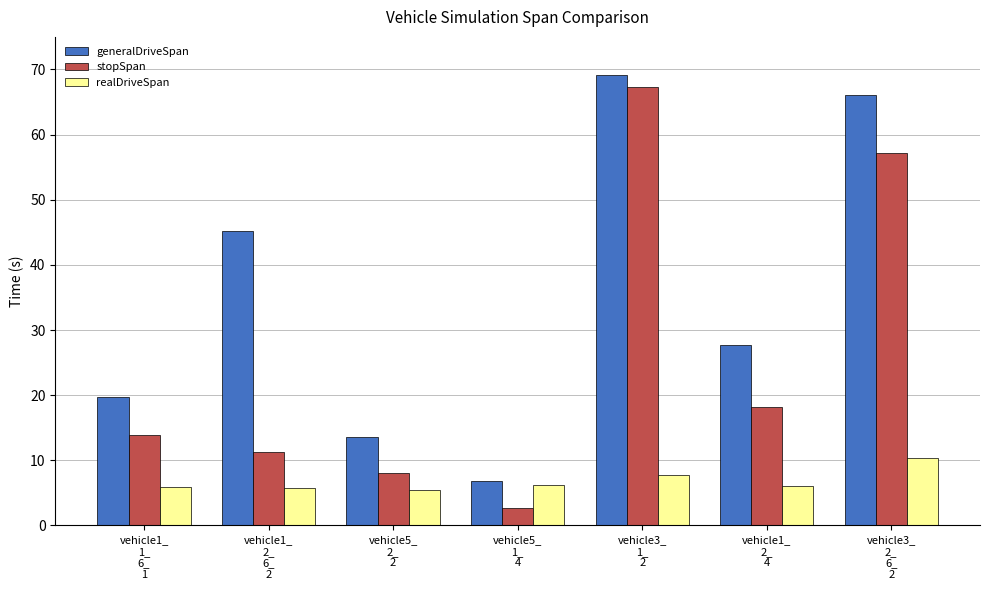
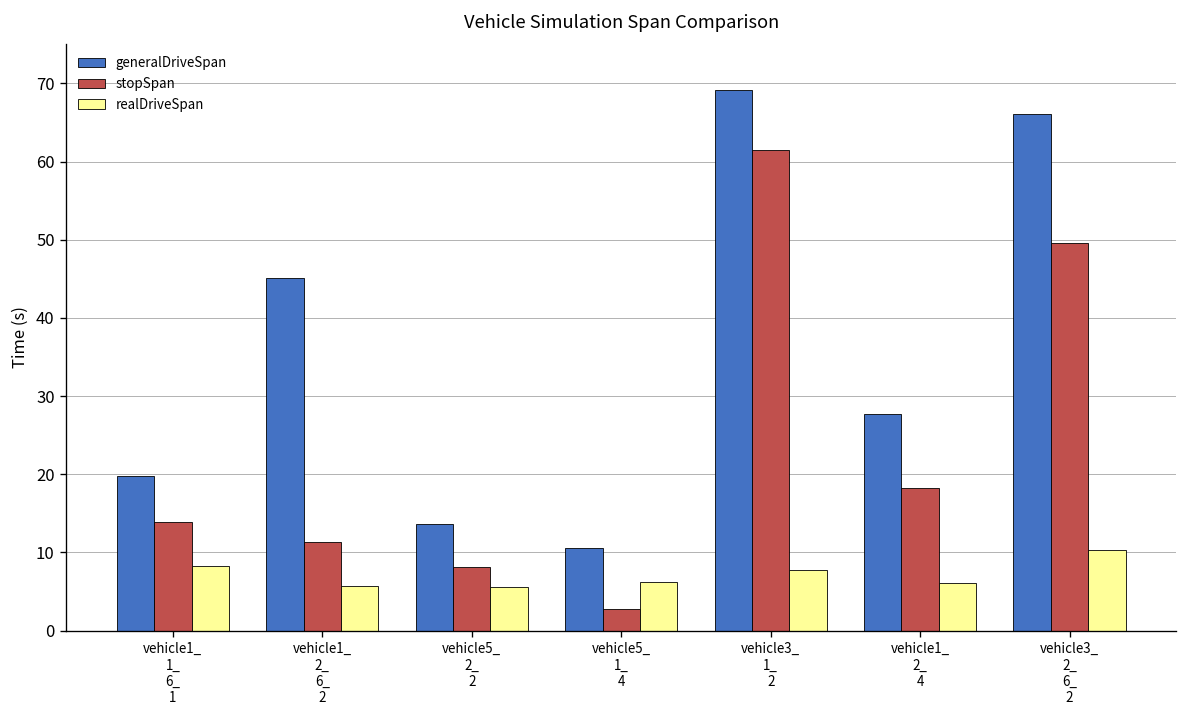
  {
    "generalDriveSpan": {
      "vehicle1_ 1_ 6_ 1": 20,
      "vehicle1_ 2_ 6_ 2": 45,
      "vehicle5_ 2_ 2": 14,
-     "vehicle5_ 1_ 4": 7,
+     "vehicle5_ 1_ 4": 11,
      "vehicle3_ 1_ 2": 69,
      "vehicle1_ 2_ 4": 28,
      "vehicle3_ 2_ 6_ 2": 66
    },
    "stopSpan": {
      "vehicle1_ 1_ 6_ 1": 14,
      "vehicle1_ 2_ 6_ 2": 11,
      "vehicle5_ 2_ 2": 8,
      "vehicle5_ 1_ 4": 3,
-     "vehicle3_ 1_ 2": 67,
+     "vehicle3_ 1_ 2": 62,
      "vehicle1_ 2_ 4": 18,
-     "vehicle3_ 2_ 6_ 2": 57
+     "vehicle3_ 2_ 6_ 2": 50
    },
    "realDriveSpan": {
-     "vehicle1_ 1_ 6_ 1": 6,
+     "vehicle1_ 1_ 6_ 1": 8,
      "vehicle1_ 2_ 6_ 2": 6,
      "vehicle5_ 2_ 2": 6,
      "vehicle5_ 1_ 4": 6,
      "vehicle3_ 1_ 2": 8,
      "vehicle1_ 2_ 4": 6,
      "vehicle3_ 2_ 6_ 2": 10
    }
  }
